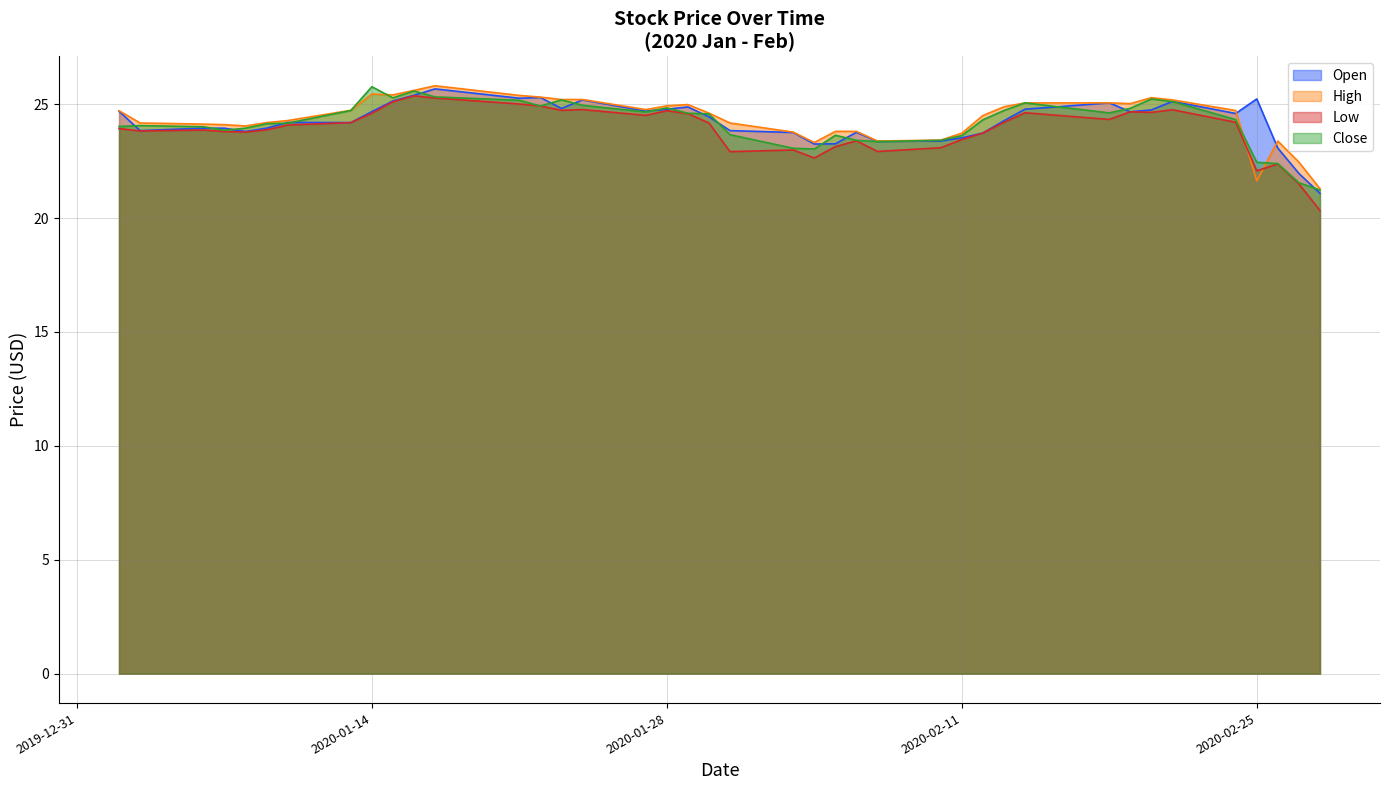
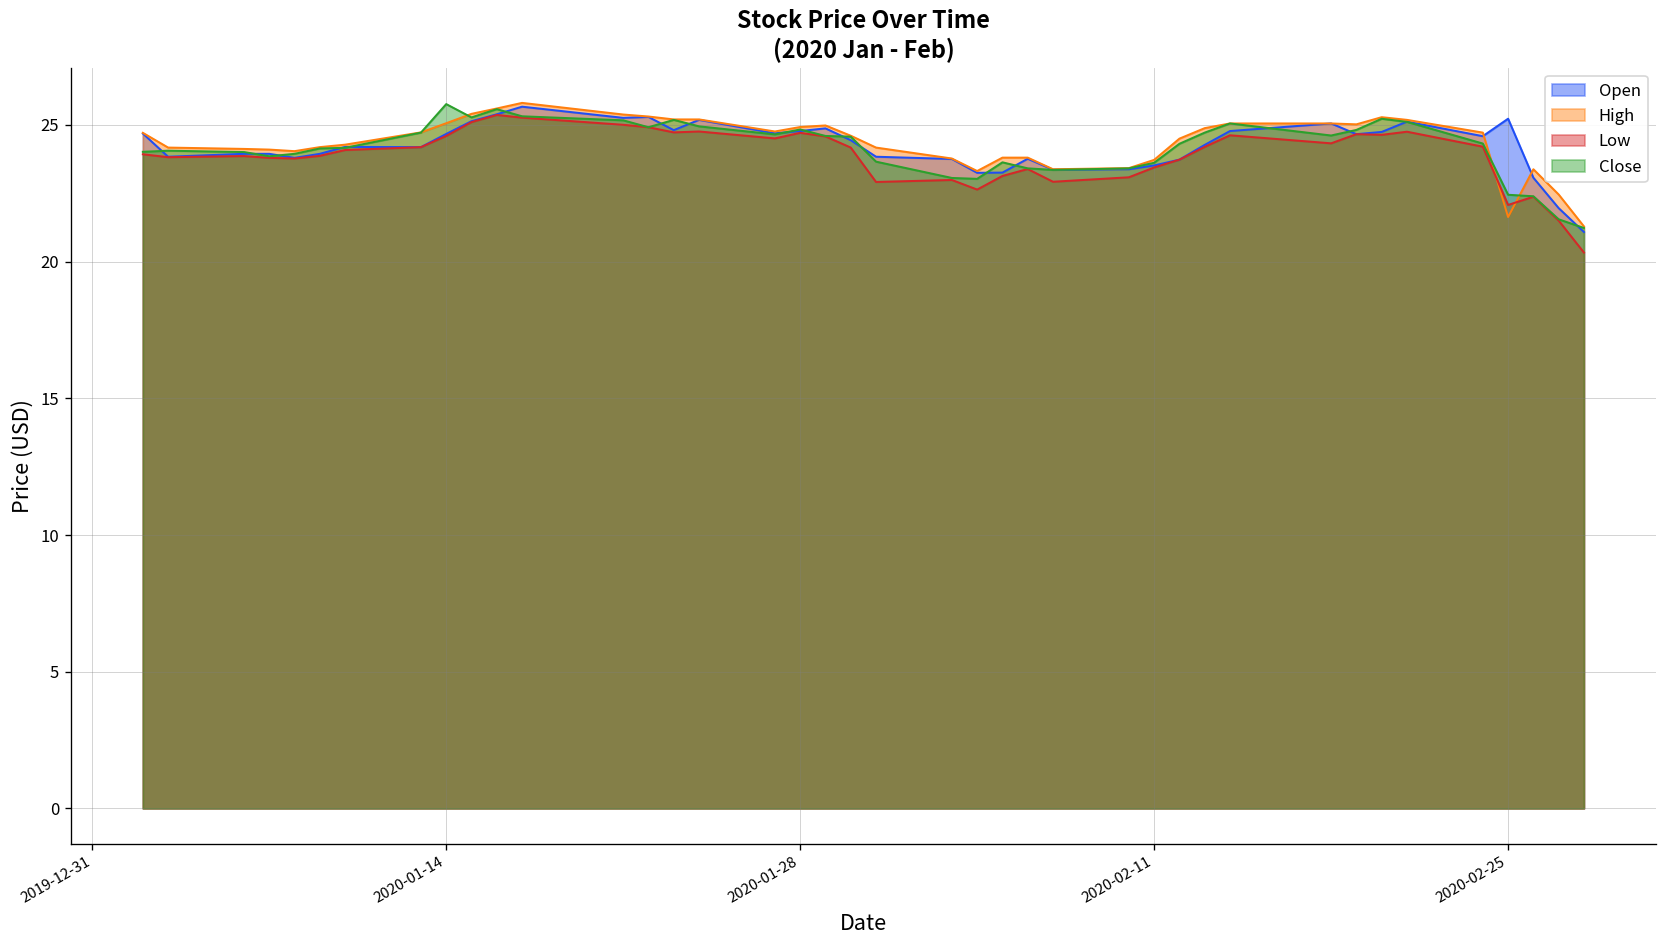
  {
    "Open": {
      "2020-02-25": 25.2
    },
    "High": {
-     "2020-01-14": 25.4,
+     "2020-01-14": 25.1,
      "2020-02-25": 21.6
    },
    "Low": {
      "2020-02-25": 22.1
    },
    "Close": {
      "2020-01-14": 25.8,
      "2020-02-25": 22.4
    }
  }
